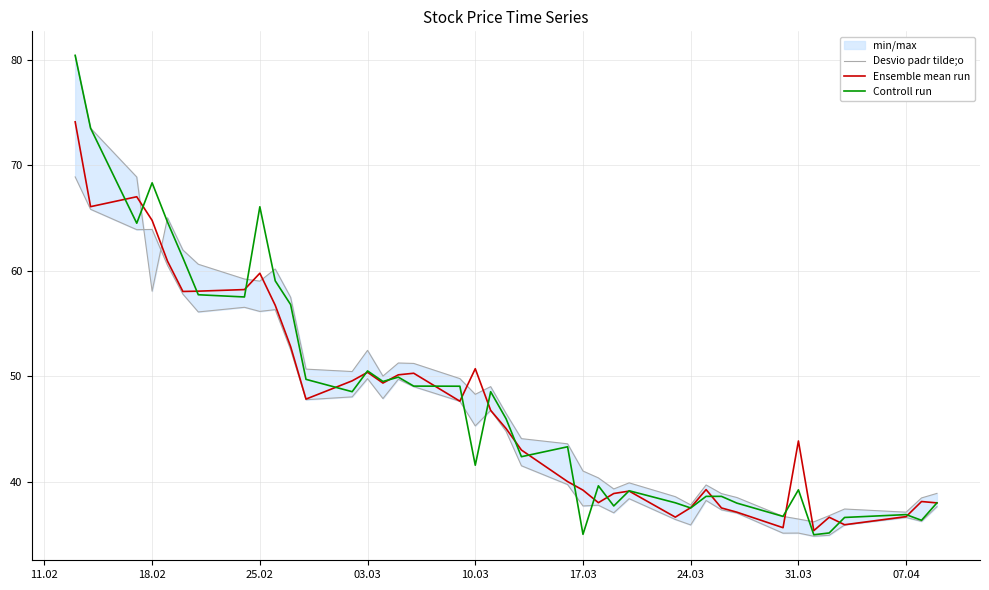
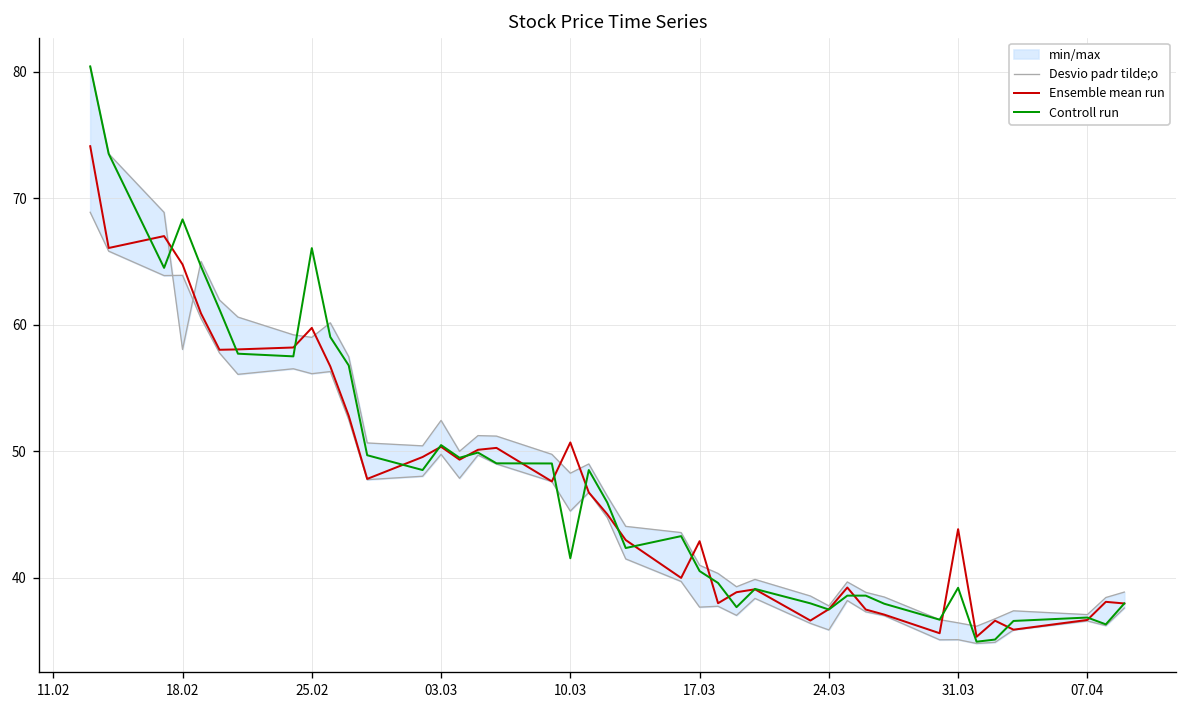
  {
    "Ensemble mean run": {
      "18.02": 64.8,
      "25.02": 59.8,
      "10.03": 50.7,
-     "17.03": 39.2,
+     "17.03": 42.9,
      "31.03": 43.9
    },
    "Controll run": {
      "18.02": 68.3,
      "25.02": 66.1,
      "10.03": 41.6,
-     "17.03": 35.0,
+     "17.03": 40.5,
      "31.03": 39.2
    }
  }
